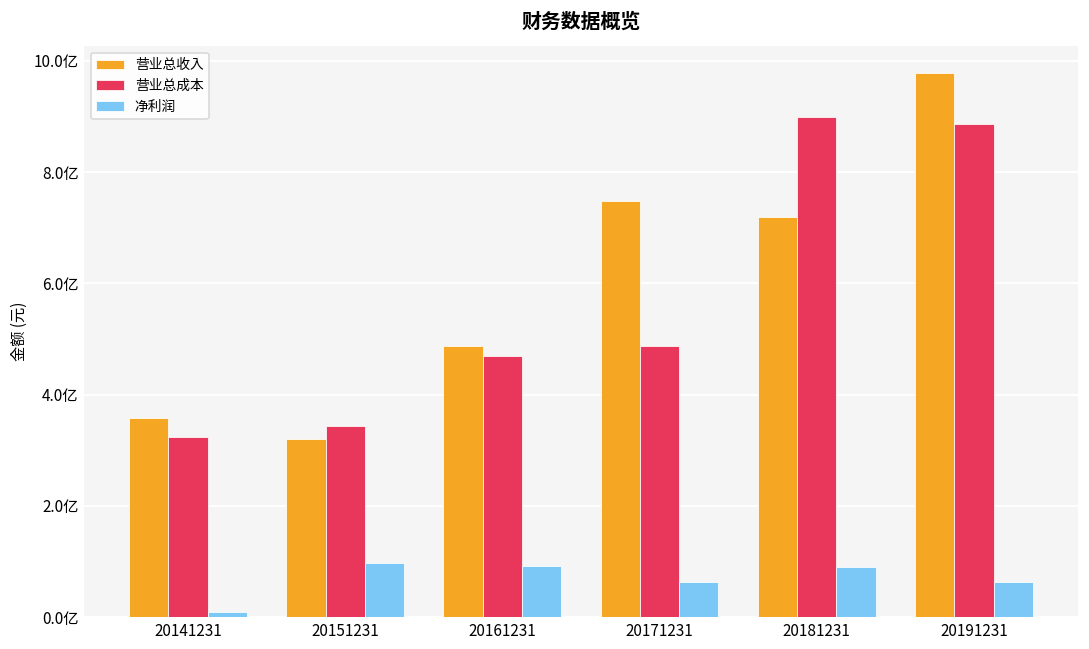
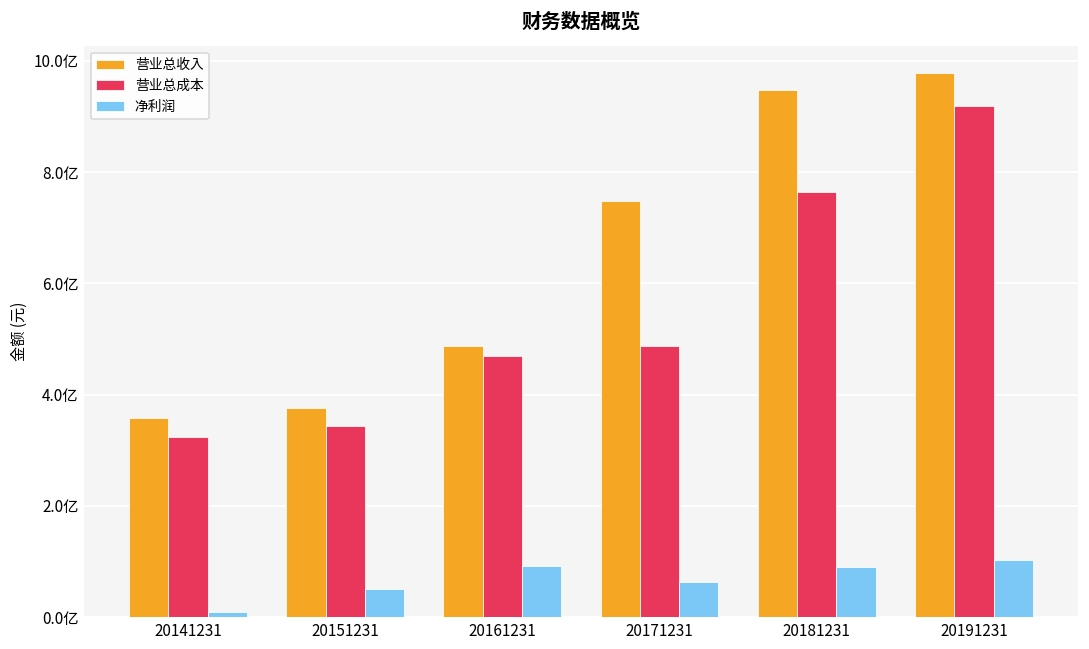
  {
    "营业总收入": {
      "20141231": "3.6亿",
-     "20151231": "3.2亿",
+     "20151231": "3.8亿",
      "20161231": "4.9亿",
      "20171231": "7.5亿",
-     "20181231": "7.2亿",
+     "20181231": "9.5亿",
      "20191231": "9.8亿"
    },
    "营业总成本": {
      "20141231": "3.2亿",
      "20151231": "3.4亿",
      "20161231": "4.7亿",
      "20171231": "4.9亿",
-     "20181231": "9.0亿",
-     "20191231": "8.9亿"
+     "20181231": "7.6亿",
+     "20191231": "9.2亿"
    },
    "净利润": {
      "20141231": "0.1亿",
-     "20151231": "1.0亿",
+     "20151231": "0.5亿",
      "20161231": "0.9亿",
      "20171231": "0.6亿",
      "20181231": "0.9亿",
-     "20191231": "0.6亿"
+     "20191231": "1.0亿"
    }
  }
